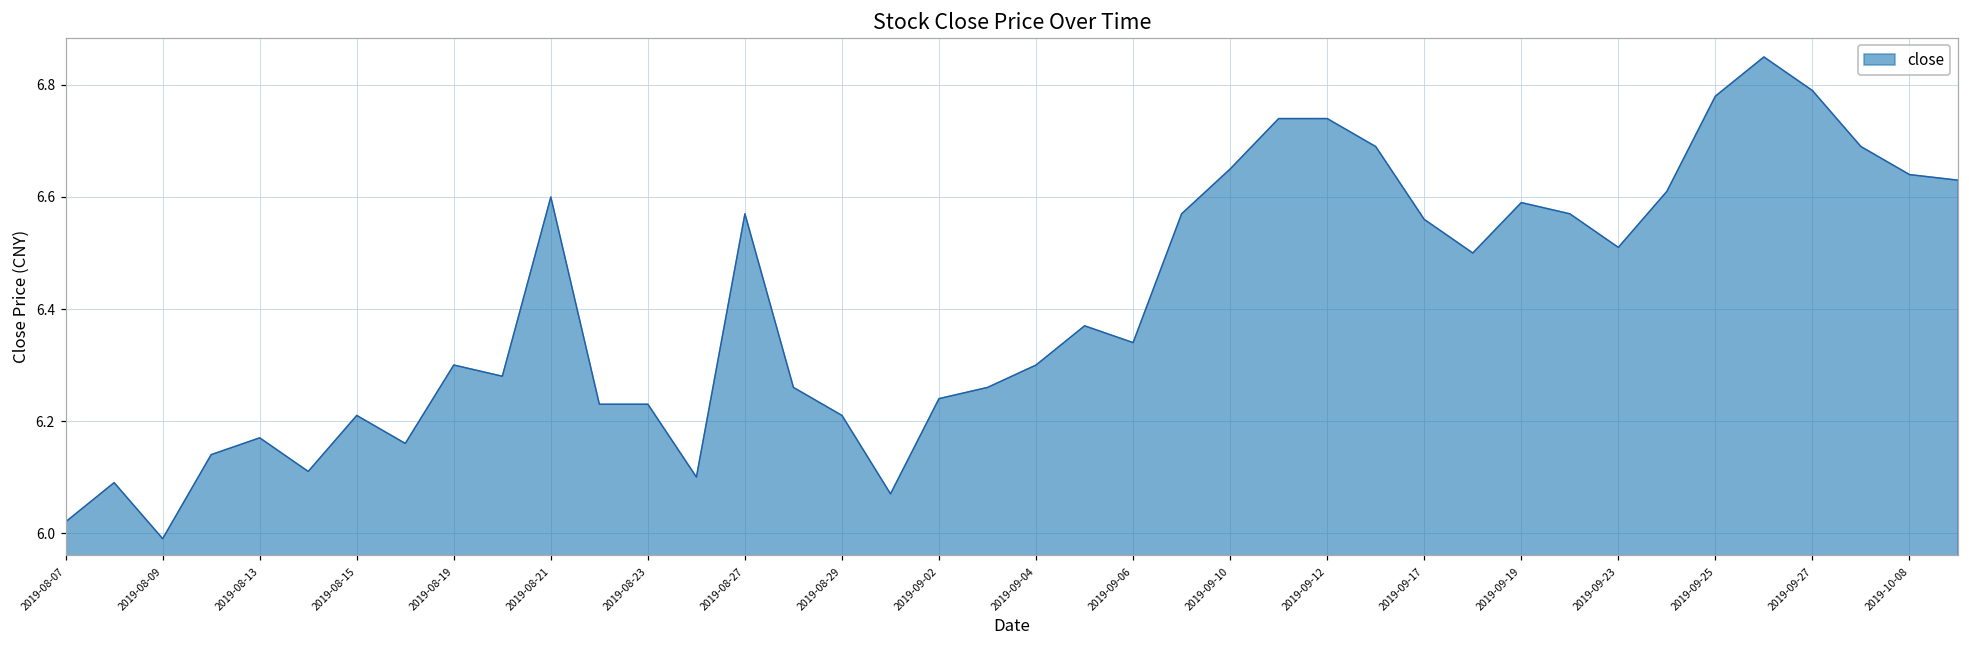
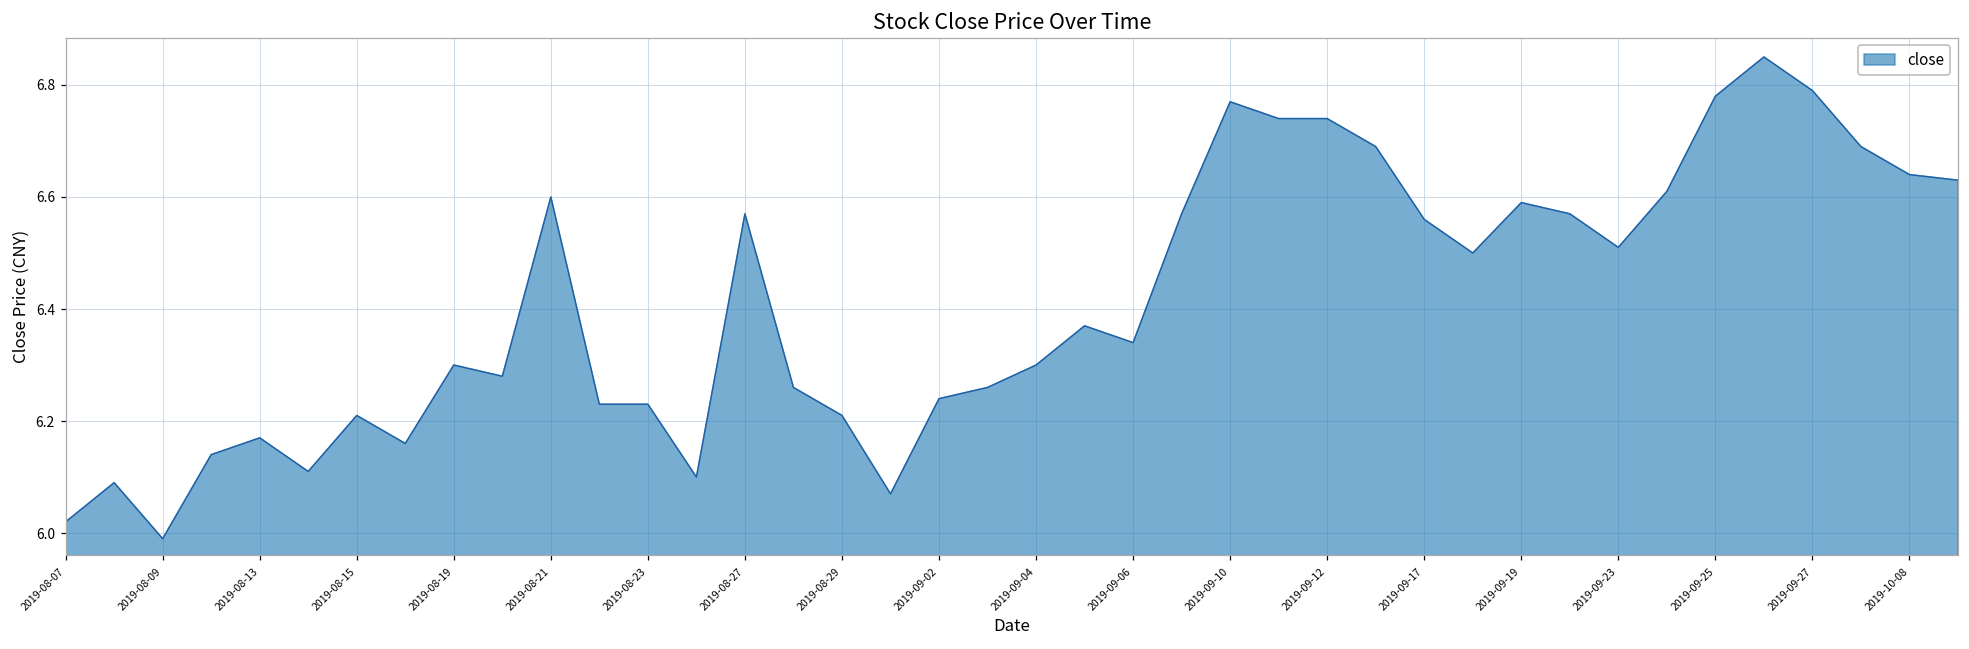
  {
    "2019-08-07": 6.02,
    "2019-08-09": 5.99,
    "2019-08-13": 6.17,
    "2019-08-15": 6.21,
    "2019-08-19": 6.30,
    "2019-08-21": 6.60,
    "2019-08-23": 6.23,
    "2019-08-27": 6.57,
    "2019-08-29": 6.21,
    "2019-09-02": 6.24,
    "2019-09-04": 6.30,
    "2019-09-06": 6.34,
-   "2019-09-10": 6.65,
+   "2019-09-10": 6.77,
    "2019-09-12": 6.74,
    "2019-09-17": 6.56,
    "2019-09-19": 6.59,
    "2019-09-23": 6.51,
    "2019-09-25": 6.78,
    "2019-09-27": 6.79,
    "2019-10-08": 6.64
  }
